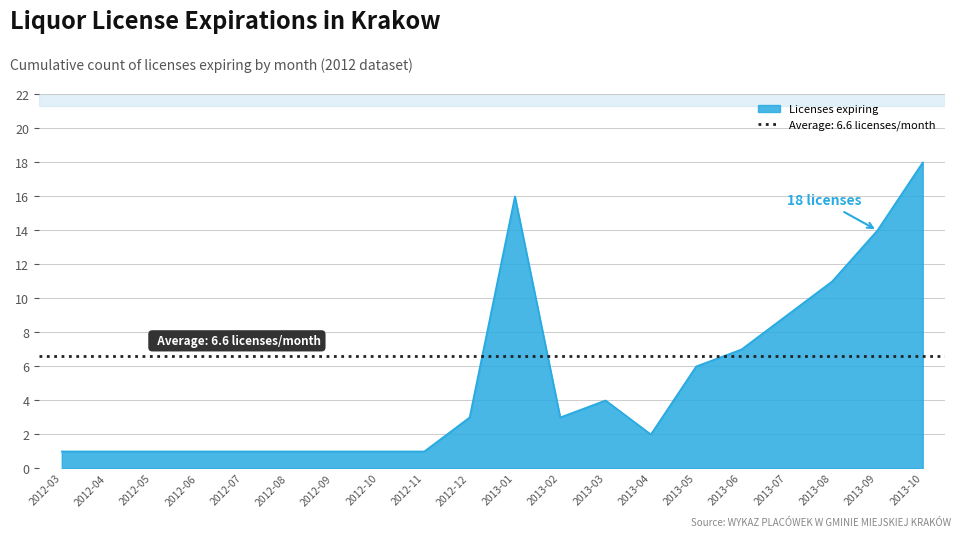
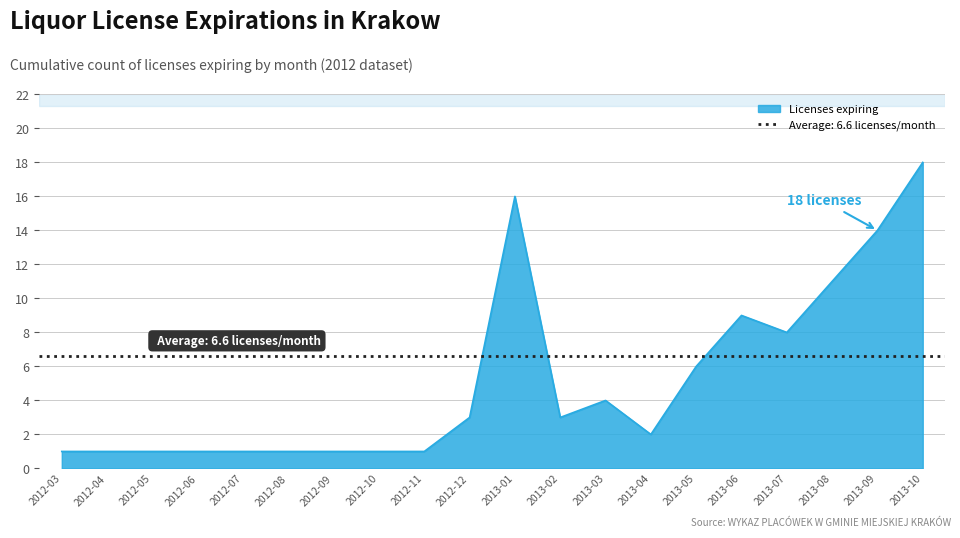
  {
    "2012-03": 1,
    "2012-04": 1,
    "2012-05": 1,
    "2012-06": 1,
    "2012-07": 1,
    "2012-08": 1,
    "2012-09": 1,
    "2012-10": 1,
    "2012-11": 1,
    "2012-12": 3,
    "2013-01": 16,
    "2013-02": 3,
    "2013-03": 4,
    "2013-04": 2,
    "2013-05": 6,
-   "2013-06": 7,
-   "2013-07": 9,
+   "2013-06": 9,
+   "2013-07": 8,
    "2013-08": 11,
    "2013-10": 18
  }
